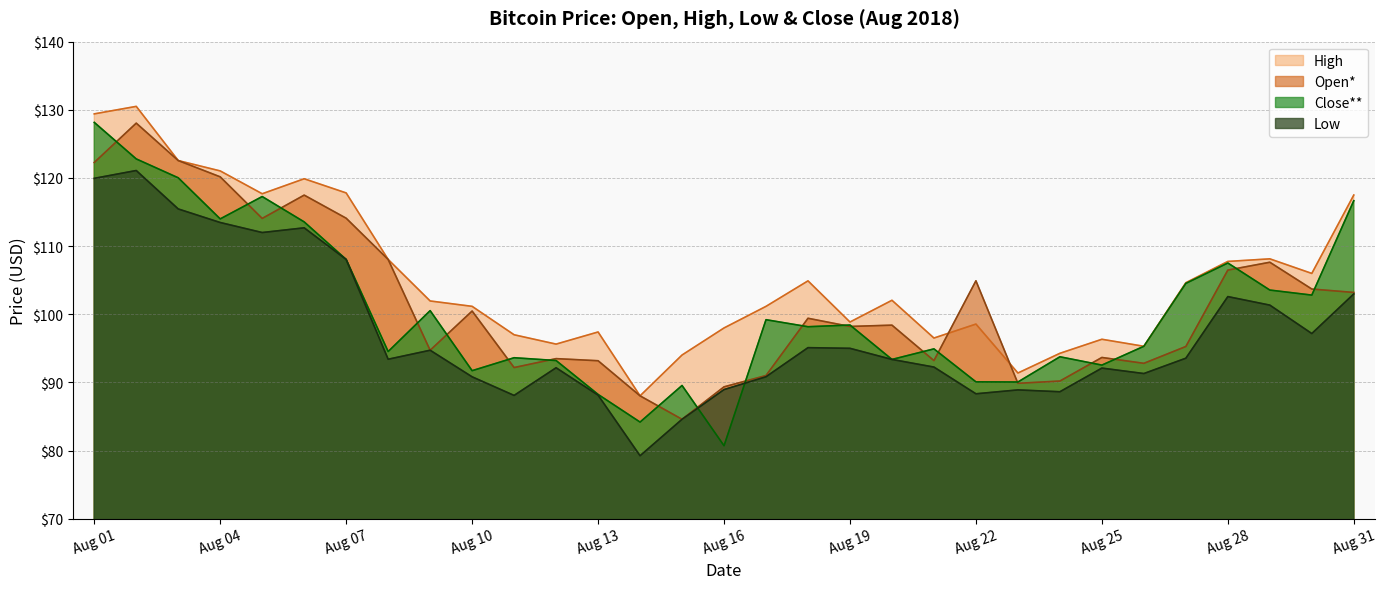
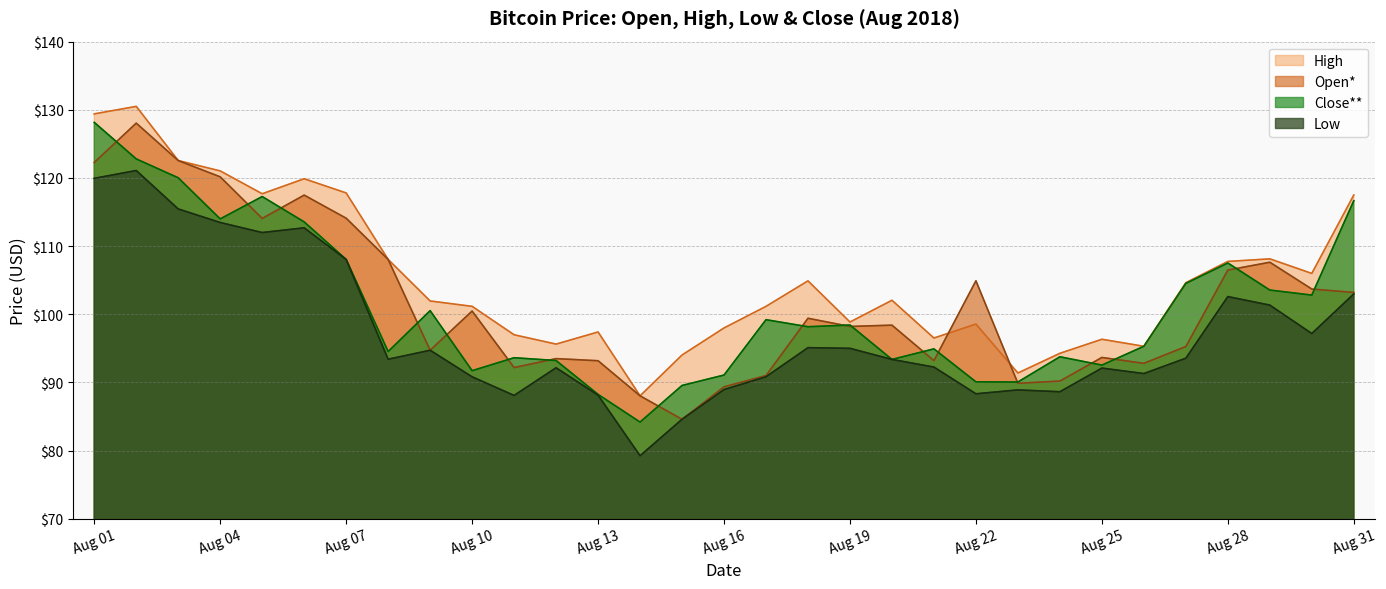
  {
    "High": {
      "Aug 01": "$129",
      "Aug 04": "$121",
      "Aug 07": "$118",
      "Aug 10": "$101",
      "Aug 13": "$97",
      "Aug 16": "$98",
      "Aug 19": "$99",
      "Aug 22": "$99",
      "Aug 25": "$96",
      "Aug 31": "$117"
    },
    "Open*": {
      "Aug 01": "$122",
      "Aug 04": "$120",
      "Aug 07": "$114",
      "Aug 10": "$100",
      "Aug 13": "$93",
      "Aug 16": "$89",
      "Aug 22": "$105",
      "Aug 25": "$94",
      "Aug 28": "$106"
    },
    "Close**": {
      "Aug 01": "$128",
      "Aug 04": "$114",
      "Aug 10": "$92",
-     "Aug 16": "$81",
+     "Aug 16": "$91",
      "Aug 22": "$90",
      "Aug 25": "$93",
      "Aug 31": "$117"
    },
    "Low": {
      "Aug 01": "$120",
      "Aug 04": "$113",
      "Aug 10": "$91",
      "Aug 16": "$89",
      "Aug 19": "$95",
      "Aug 22": "$88",
      "Aug 25": "$92",
      "Aug 28": "$103"
    }
  }
